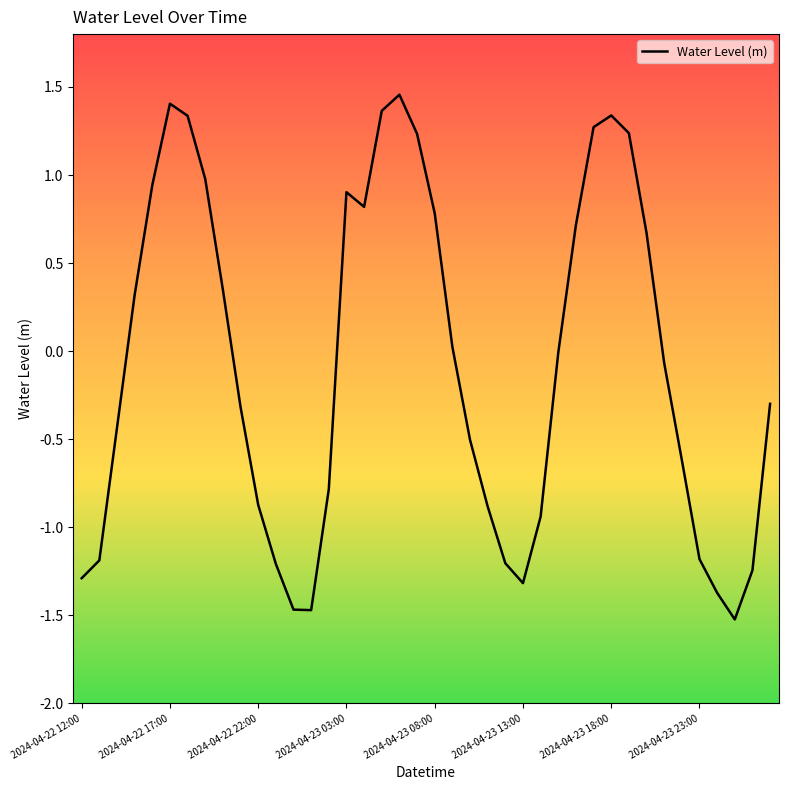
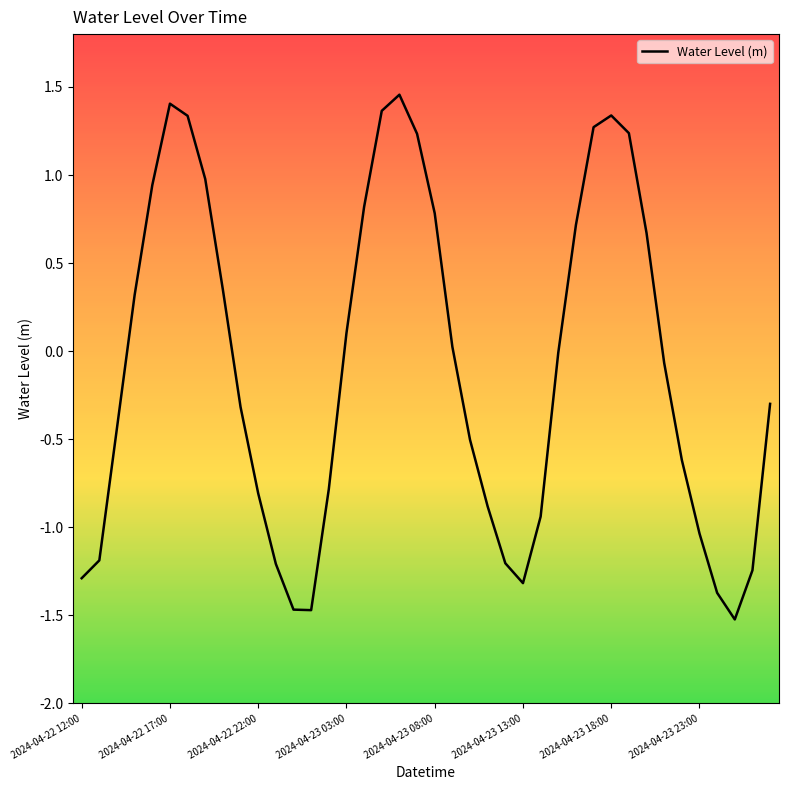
  {
    "2024-04-22 12:00": -1.29,
    "2024-04-22 17:00": 1.41,
-   "2024-04-22 22:00": -0.87,
-   "2024-04-23 03:00": 0.90,
+   "2024-04-22 22:00": -0.81,
+   "2024-04-23 03:00": 0.10,
    "2024-04-23 08:00": 0.78,
    "2024-04-23 13:00": -1.32,
    "2024-04-23 18:00": 1.34,
-   "2024-04-23 23:00": -1.18
+   "2024-04-23 23:00": -1.04
  }
